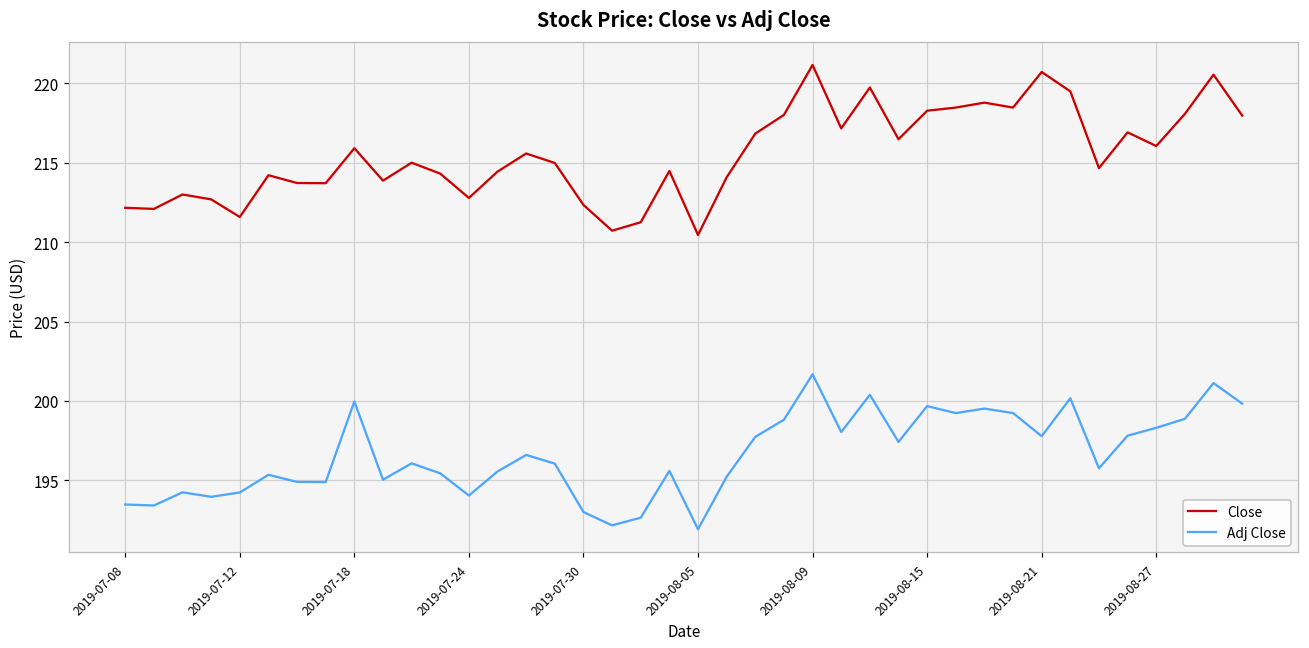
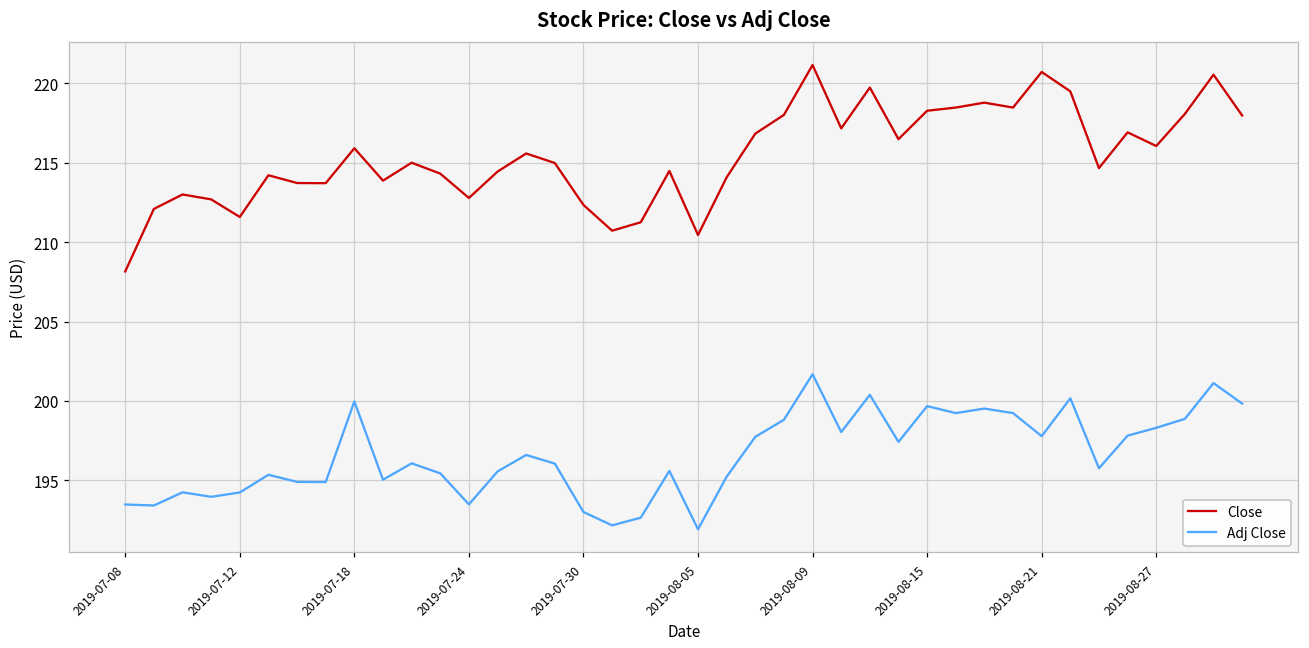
  {
    "Close": {
-     "2019-07-08": 212.2,
+     "2019-07-08": 208.2,
      "2019-07-12": 211.6,
      "2019-07-18": 215.9,
      "2019-07-24": 212.8,
      "2019-07-30": 212.3,
      "2019-08-05": 210.4,
      "2019-08-09": 221.1,
      "2019-08-15": 218.3,
      "2019-08-21": 220.7,
      "2019-08-27": 216.1
    },
    "Adj Close": {
      "2019-07-08": 193.5,
      "2019-07-12": 194.2,
      "2019-07-18": 200.0,
-     "2019-07-24": 194.0,
+     "2019-07-24": 193.5,
      "2019-07-30": 193.0,
      "2019-08-05": 191.9,
      "2019-08-09": 201.7,
      "2019-08-15": 199.7,
      "2019-08-21": 197.8,
      "2019-08-27": 198.3
    }
  }
